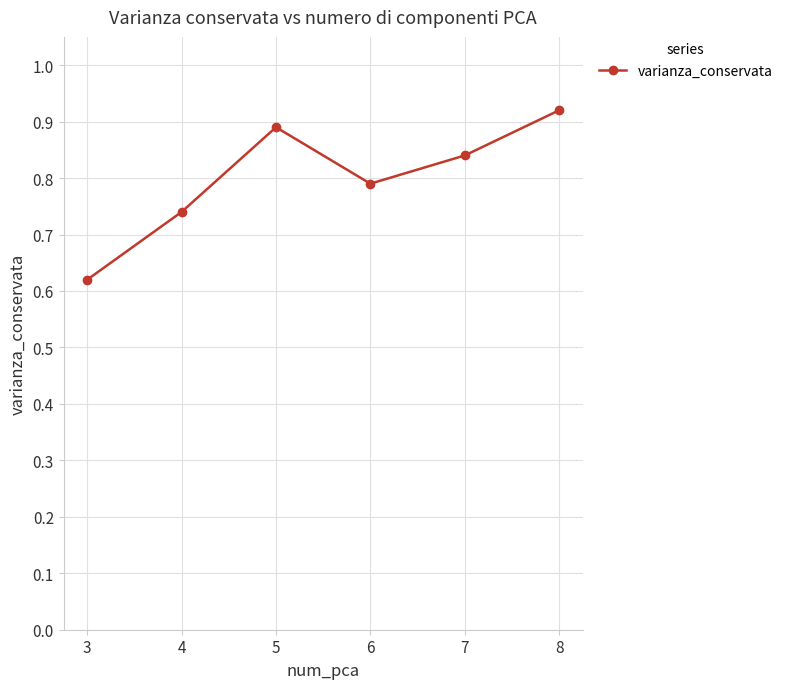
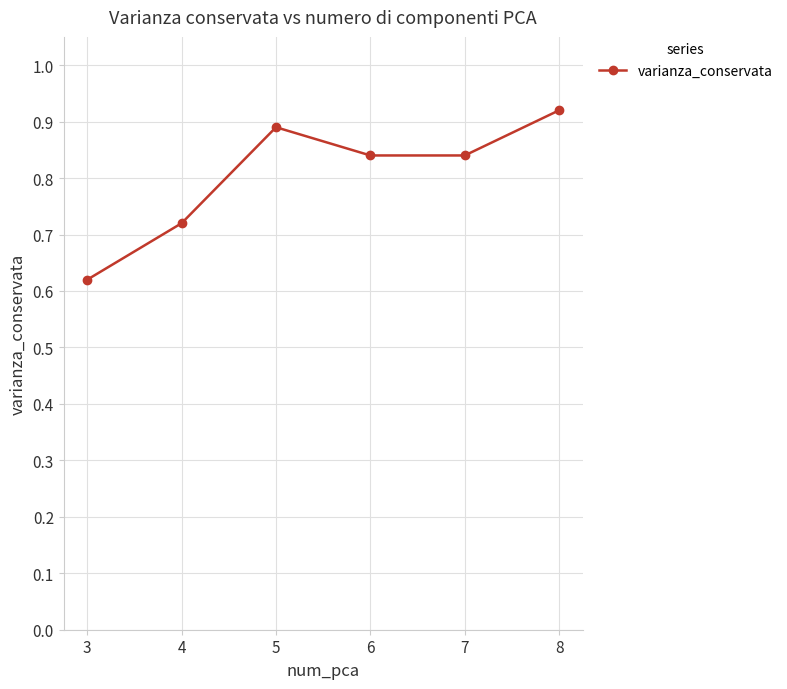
  {
    "3": 0.62,
-   "4": 0.74,
+   "4": 0.72,
    "5": 0.89,
-   "6": 0.79,
+   "6": 0.84,
    "7": 0.84,
    "8": 0.92
  }
